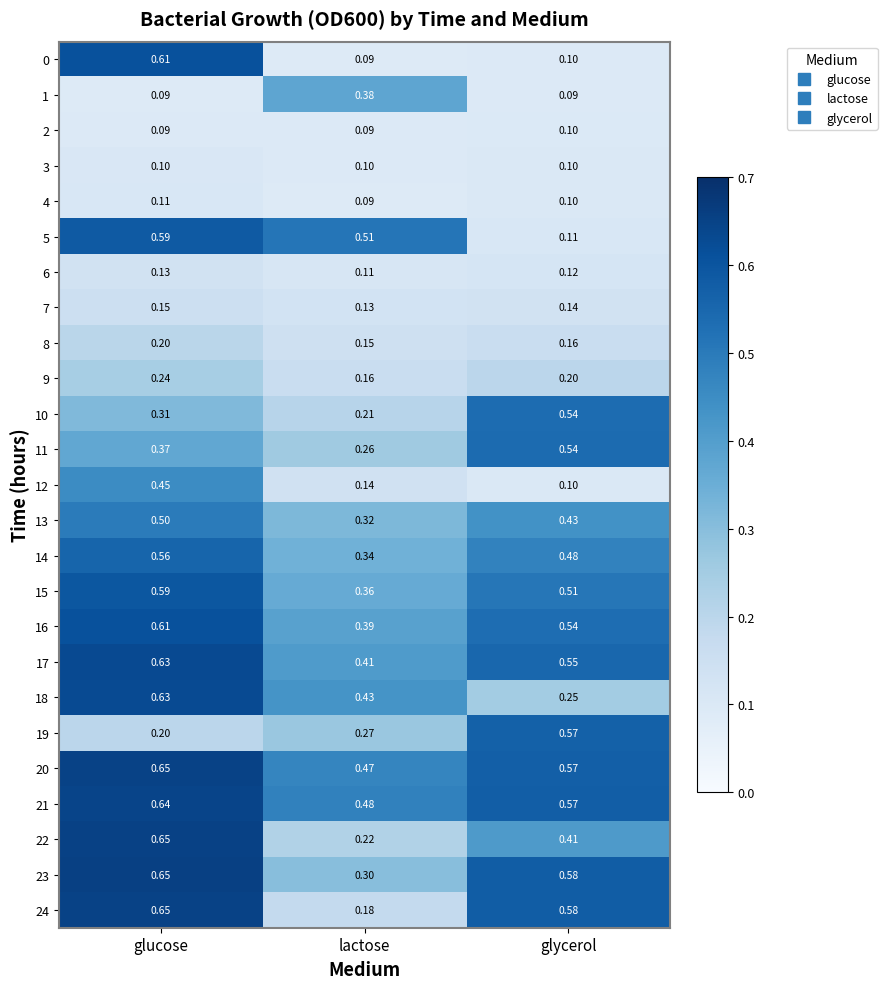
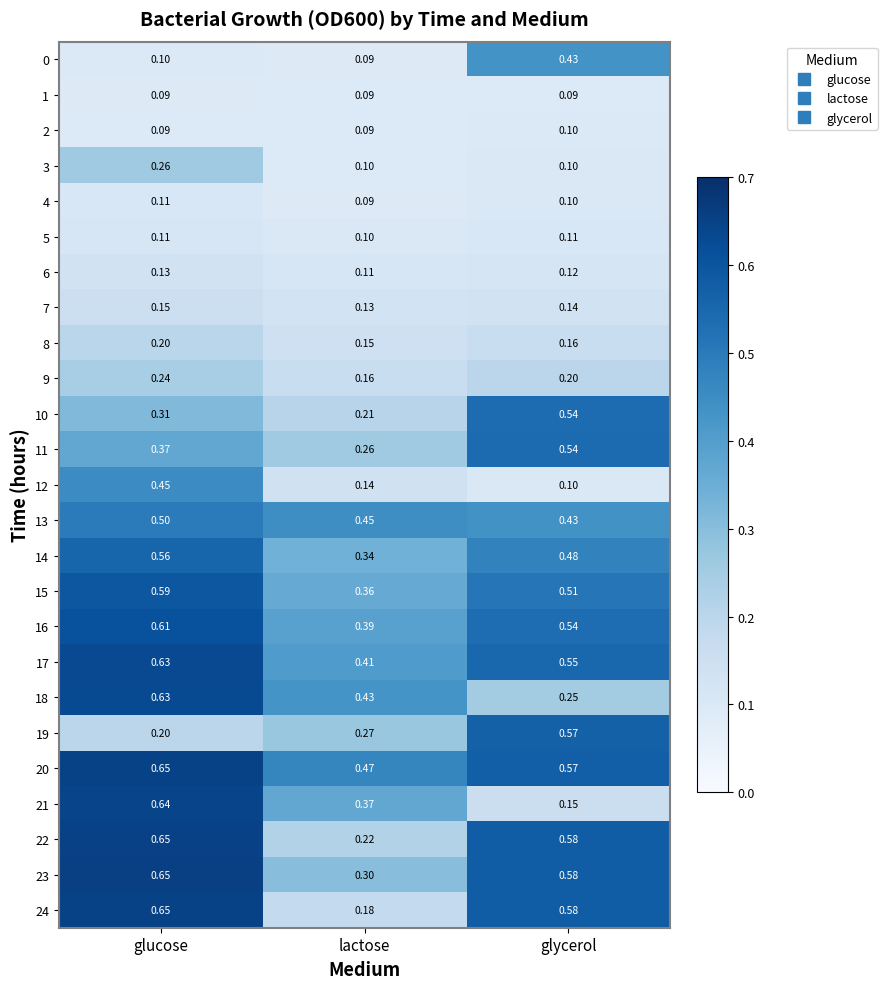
  {
    "0": {
-     "glucose": 0.61,
+     "glucose": 0.10,
      "lactose": 0.09,
-     "glycerol": 0.10
+     "glycerol": 0.43
    },
    "1": {
      "glucose": 0.09,
-     "lactose": 0.38,
+     "lactose": 0.09,
      "glycerol": 0.09
    },
    "2": {
      "glucose": 0.09,
      "lactose": 0.09,
      "glycerol": 0.10
    },
    "3": {
-     "glucose": 0.10,
+     "glucose": 0.26,
      "lactose": 0.10,
      "glycerol": 0.10
    },
    "4": {
      "glucose": 0.11,
      "lactose": 0.09,
      "glycerol": 0.10
    },
    "5": {
-     "glucose": 0.59,
-     "lactose": 0.51,
+     "glucose": 0.11,
+     "lactose": 0.10,
      "glycerol": 0.11
    },
    "6": {
      "glucose": 0.13,
      "lactose": 0.11,
      "glycerol": 0.12
    },
    "7": {
      "glucose": 0.15,
      "lactose": 0.13,
      "glycerol": 0.14
    },
    "8": {
      "glucose": 0.20,
      "lactose": 0.15,
      "glycerol": 0.16
    },
    "9": {
      "glucose": 0.24,
      "lactose": 0.16,
      "glycerol": 0.20
    },
    "10": {
      "glucose": 0.31,
      "lactose": 0.21,
      "glycerol": 0.54
    },
    "11": {
      "glucose": 0.37,
      "lactose": 0.26,
      "glycerol": 0.54
    },
    "12": {
      "glucose": 0.45,
      "lactose": 0.14,
      "glycerol": 0.10
    },
    "13": {
      "glucose": 0.50,
-     "lactose": 0.32,
+     "lactose": 0.45,
      "glycerol": 0.43
    },
    "14": {
      "glucose": 0.56,
      "lactose": 0.34,
      "glycerol": 0.48
    },
    "15": {
      "glucose": 0.59,
      "lactose": 0.36,
      "glycerol": 0.51
    },
    "16": {
      "glucose": 0.61,
      "lactose": 0.39,
      "glycerol": 0.54
    },
    "17": {
      "glucose": 0.63,
      "lactose": 0.41,
      "glycerol": 0.55
    },
    "18": {
      "glucose": 0.63,
      "lactose": 0.43,
      "glycerol": 0.25
    },
    "19": {
      "glucose": 0.20,
      "lactose": 0.27,
      "glycerol": 0.57
    },
    "20": {
      "glucose": 0.65,
      "lactose": 0.47,
      "glycerol": 0.57
    },
    "21": {
      "glucose": 0.64,
-     "lactose": 0.48,
-     "glycerol": 0.57
+     "lactose": 0.37,
+     "glycerol": 0.15
    },
    "22": {
      "glucose": 0.65,
      "lactose": 0.22,
-     "glycerol": 0.41
+     "glycerol": 0.58
    },
    "23": {
      "glucose": 0.65,
      "lactose": 0.30,
      "glycerol": 0.58
    },
    "24": {
      "glucose": 0.65,
      "lactose": 0.18,
      "glycerol": 0.58
    }
  }
